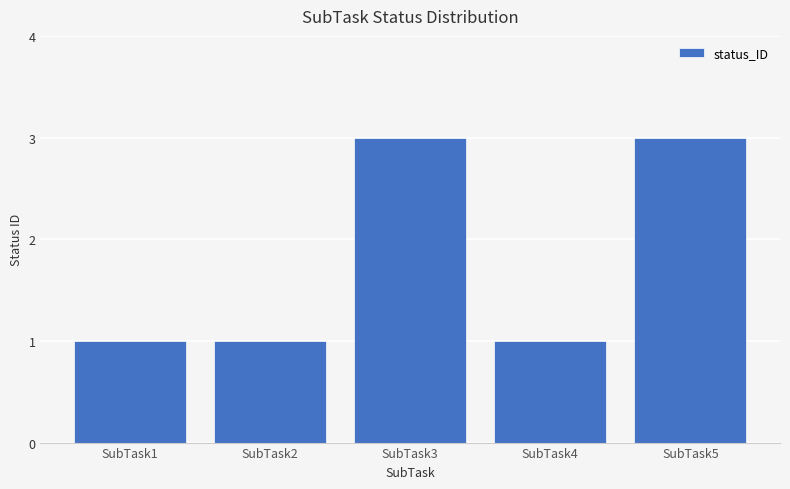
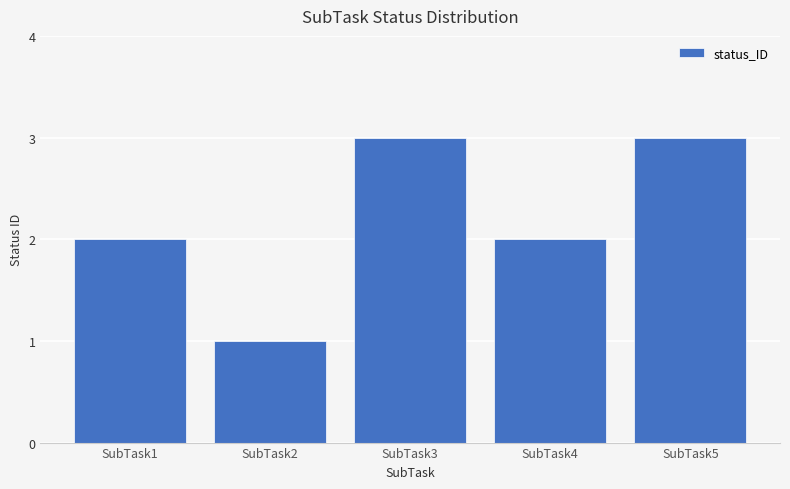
  {
-   "SubTask1": 1,
+   "SubTask1": 2,
    "SubTask2": 1,
    "SubTask3": 3,
-   "SubTask4": 1,
+   "SubTask4": 2,
    "SubTask5": 3
  }
